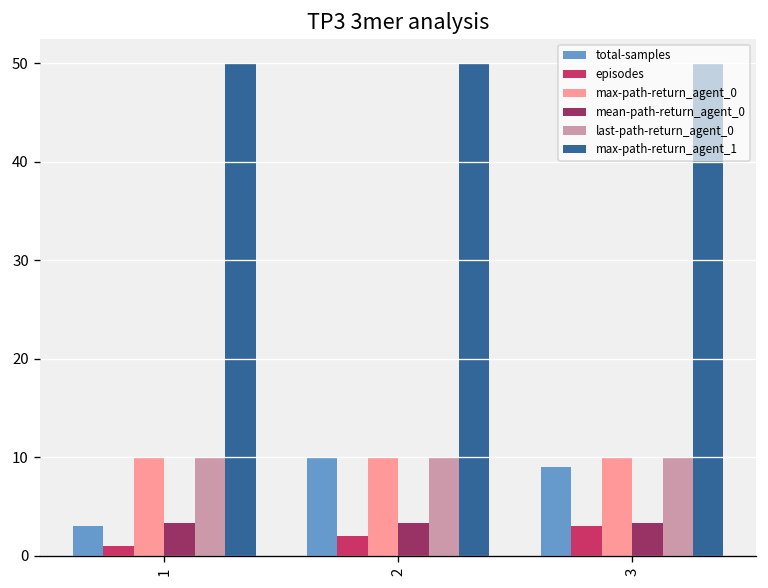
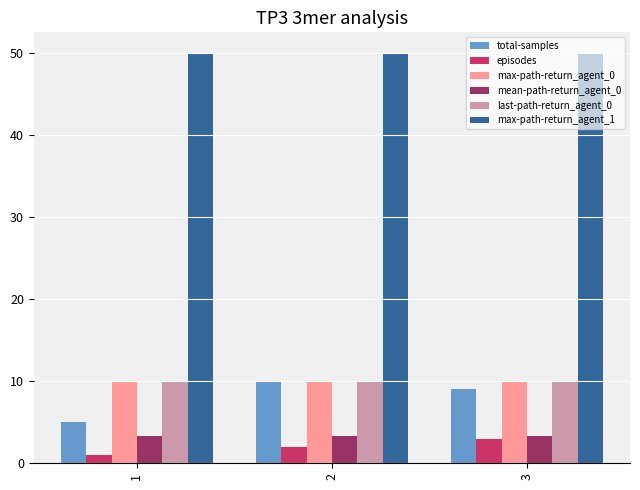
  {
    "total-samples": {
-     "1": 3,
+     "1": 5,
      "2": 10,
      "3": 9
    },
    "max-path-return_agent_1": {
      "1": 50,
      "2": 50
    }
  }
